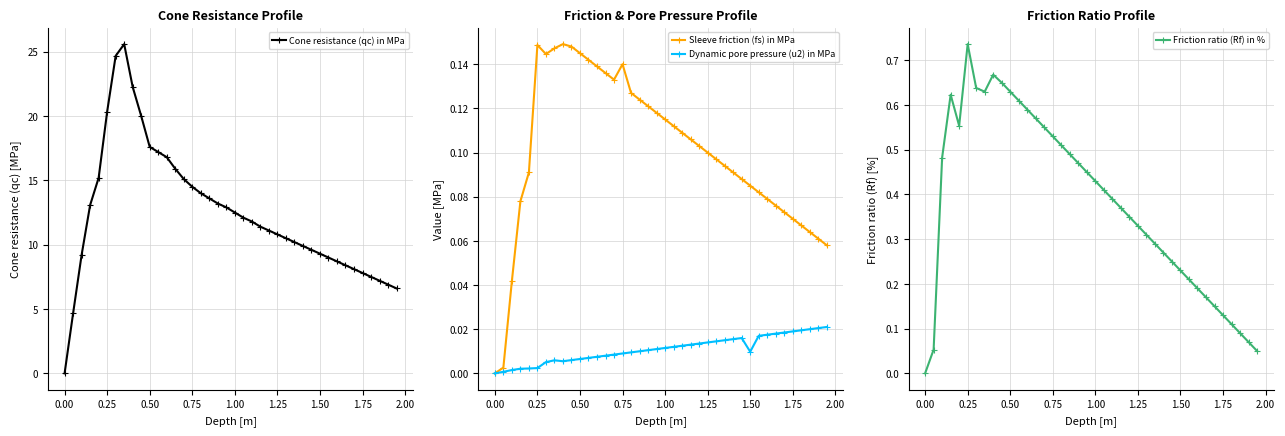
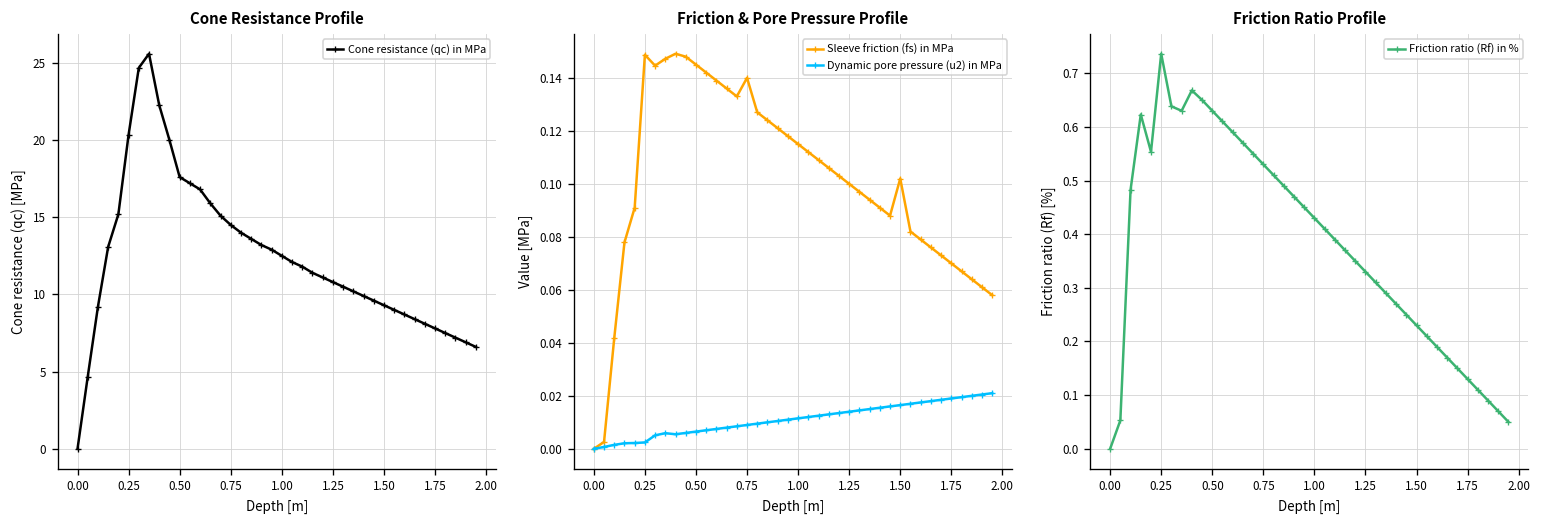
  {
    "Cone Resistance Profile": {
      "0.00": 0.0,
      "0.25": 20.3,
      "0.50": 17.6,
      "0.75": 14.5,
      "1.00": 12.5,
      "1.25": 10.8,
      "1.50": 9.3,
      "1.75": 7.8
    },
    "Friction & Pore Pressure Profile": {
      "Sleeve friction (fs) in MPa": {
        "0.25": 0.149,
        "0.50": 0.145,
        "0.75": 0.140,
        "1.00": 0.115,
        "1.25": 0.100,
-       "1.50": 0.085,
+       "1.50": 0.102,
        "1.75": 0.070
      },
      "Dynamic pore pressure (u2) in MPa": {
        "0.25": 0.002,
        "0.50": 0.007,
        "0.75": 0.009,
        "1.00": 0.012,
        "1.25": 0.014,
-       "1.50": 0.010,
+       "1.50": 0.017,
        "1.75": 0.019
      }
    },
    "Friction Ratio Profile": {
      "0.00": 0.00,
      "0.25": 0.74,
      "0.50": 0.63,
      "0.75": 0.53,
      "1.00": 0.43,
      "1.25": 0.33,
      "1.50": 0.23,
      "1.75": 0.13
    }
  }
